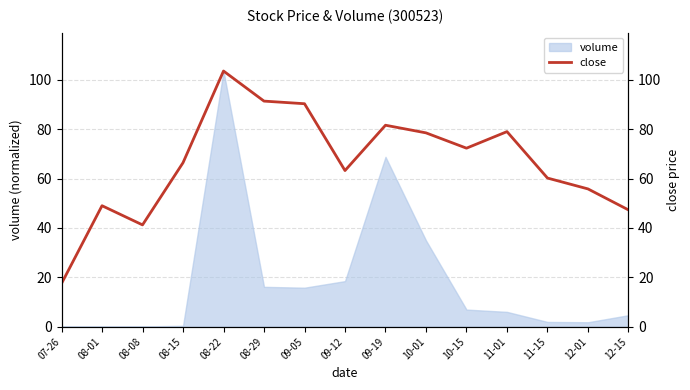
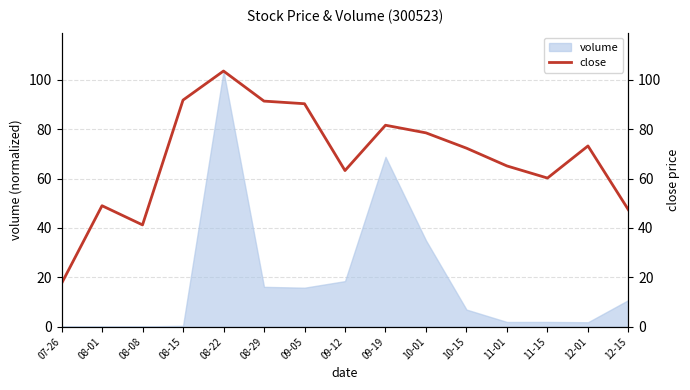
  {
    "volume": {
      "08-22": 104,
      "08-29": 16,
      "09-05": 16,
      "09-12": 18,
      "09-19": 69,
      "10-01": 35,
      "10-15": 7,
-     "11-01": 6,
+     "11-01": 2,
      "11-15": 2,
      "12-01": 2,
-     "12-15": 5
+     "12-15": 11
    },
    "close": {
      "07-26": 17,
      "08-01": 49,
      "08-08": 41,
-     "08-15": 66,
+     "08-15": 92,
      "08-22": 104,
      "08-29": 91,
      "09-05": 90,
      "09-12": 63,
      "09-19": 82,
      "10-01": 79,
      "10-15": 72,
-     "11-01": 79,
+     "11-01": 65,
      "11-15": 60,
-     "12-01": 56,
+     "12-01": 73,
      "12-15": 47
    }
  }
